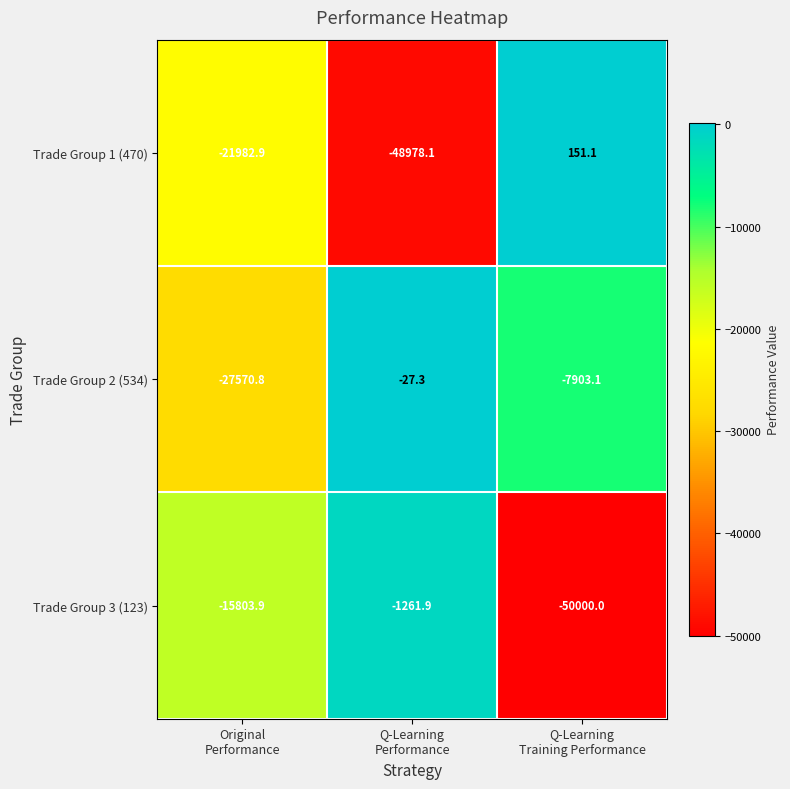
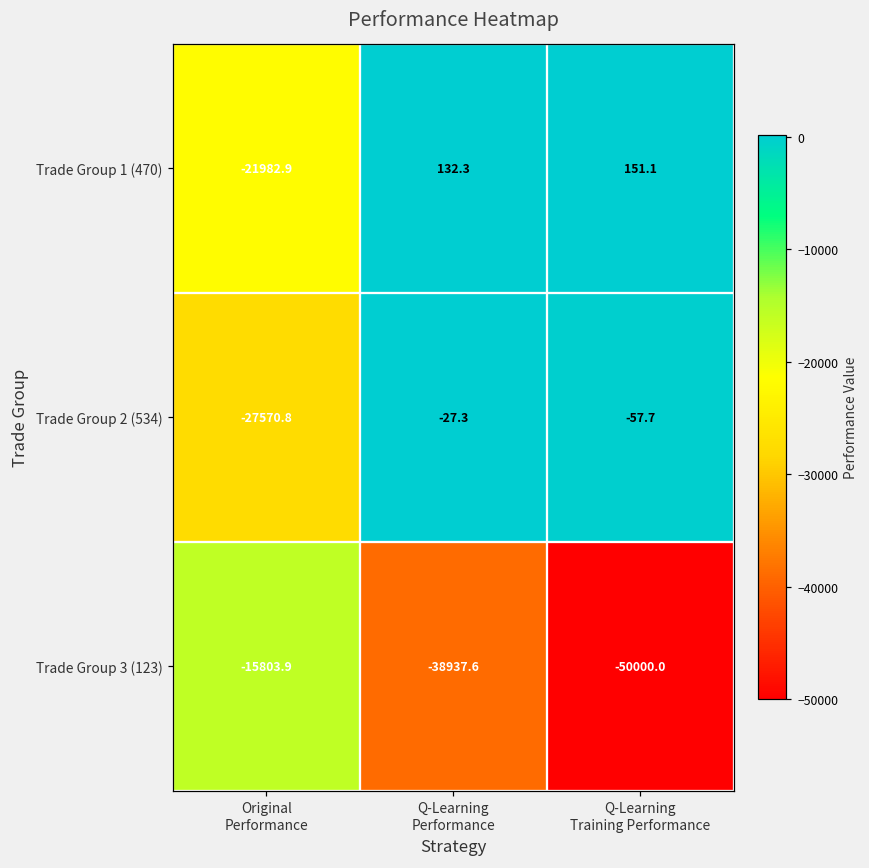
  {
    "Trade Group 1 (470)": {
      "Original Performance": -21982.9,
-     "Q-Learning Performance": -48978.1,
+     "Q-Learning Performance": 132.3,
      "Q-Learning Training Performance": 151.1
    },
    "Trade Group 2 (534)": {
      "Original Performance": -27570.8,
      "Q-Learning Performance": -27.3,
-     "Q-Learning Training Performance": -7903.1
+     "Q-Learning Training Performance": -57.7
    },
    "Trade Group 3 (123)": {
      "Original Performance": -15803.9,
-     "Q-Learning Performance": -1261.9,
+     "Q-Learning Performance": -38937.6,
      "Q-Learning Training Performance": -50000.0
    }
  }
